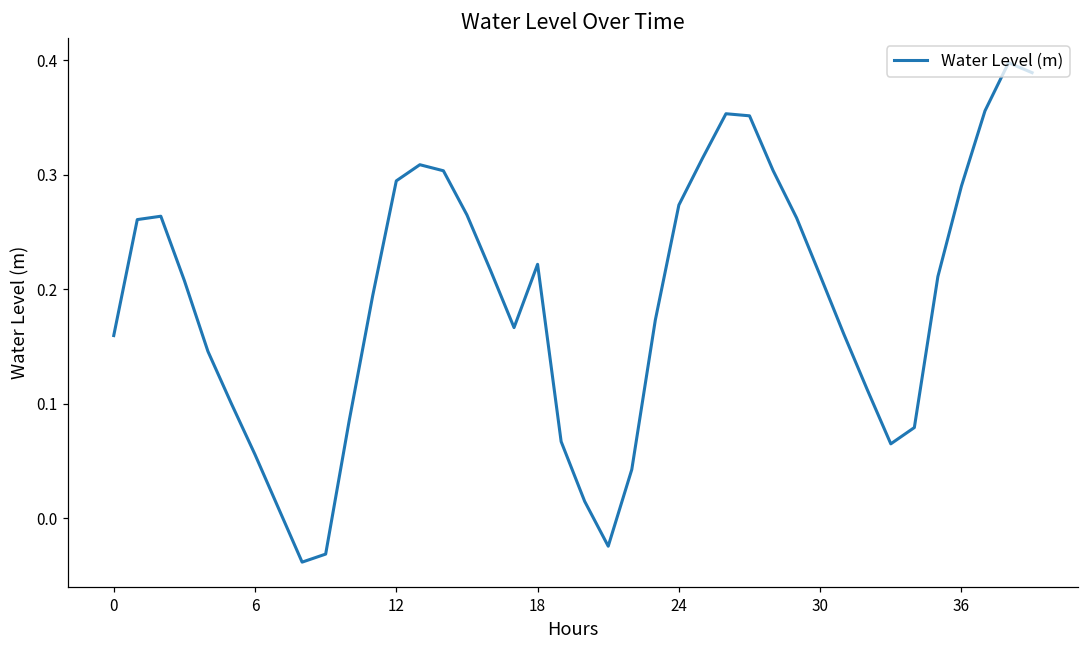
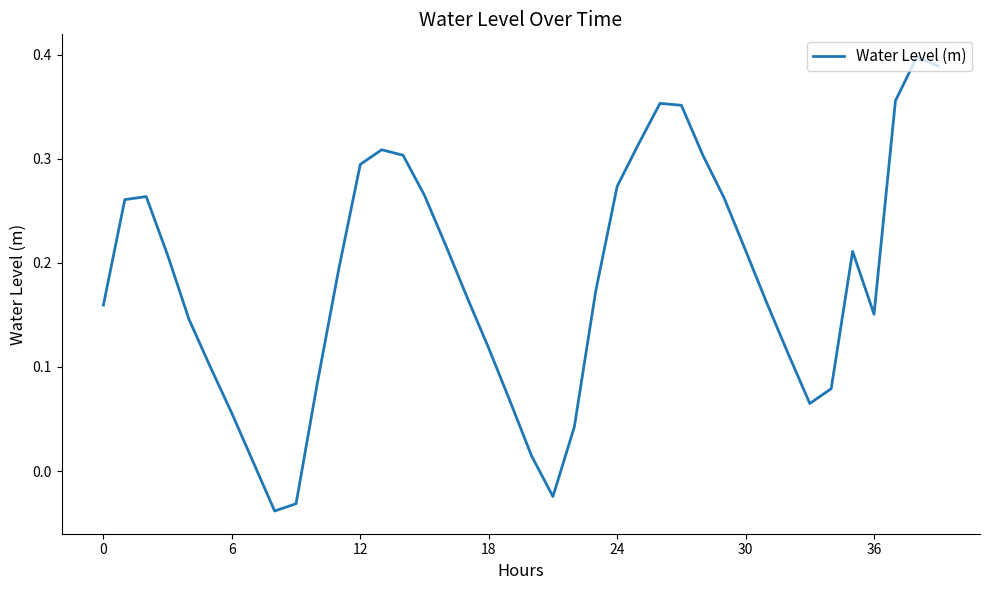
  {
    "0": 0.159,
    "6": 0.056,
    "12": 0.295,
-   "18": 0.222,
+   "18": 0.118,
    "24": 0.273,
    "30": 0.212,
-   "36": 0.290
+   "36": 0.151
  }
